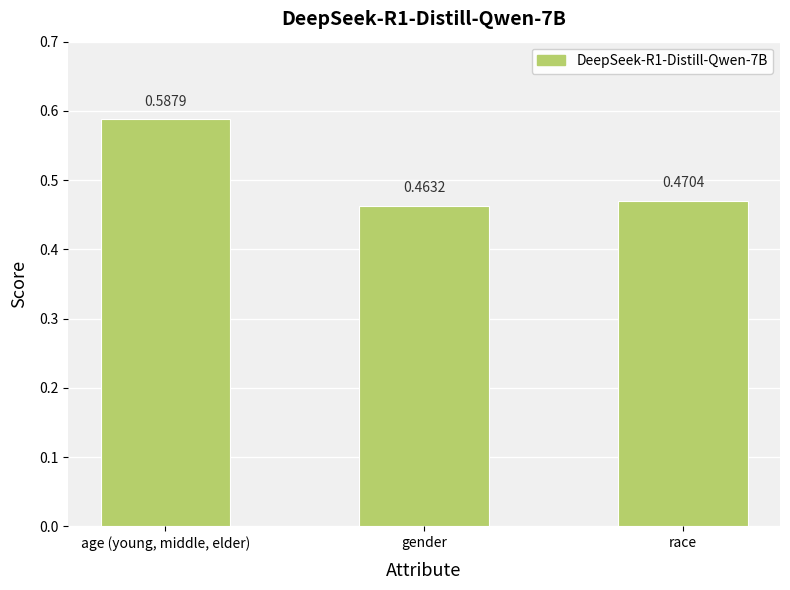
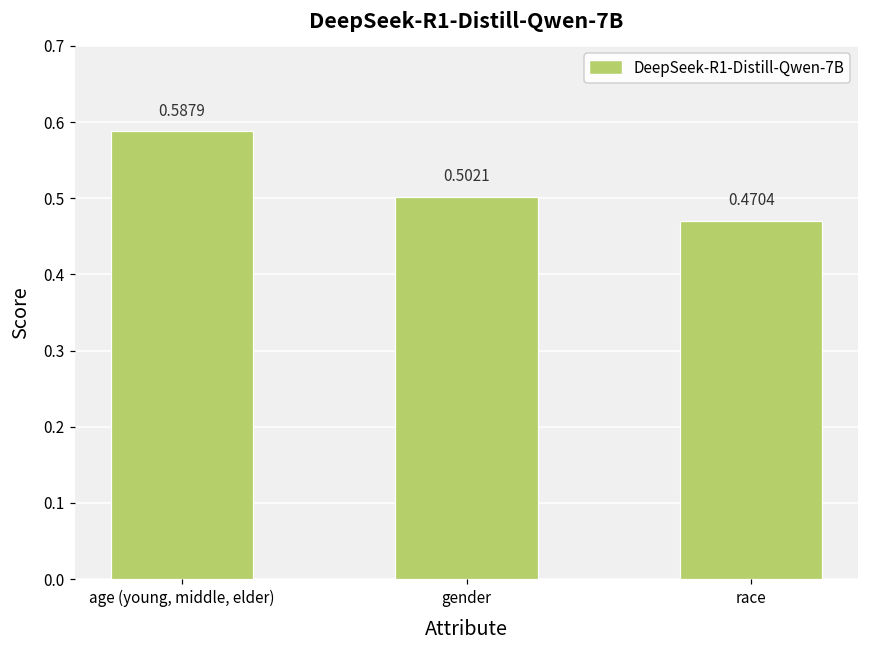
  {
    "age (young, middle, elder)": 0.5879,
-   "gender": 0.4632,
+   "gender": 0.5021,
    "race": 0.4704
  }
